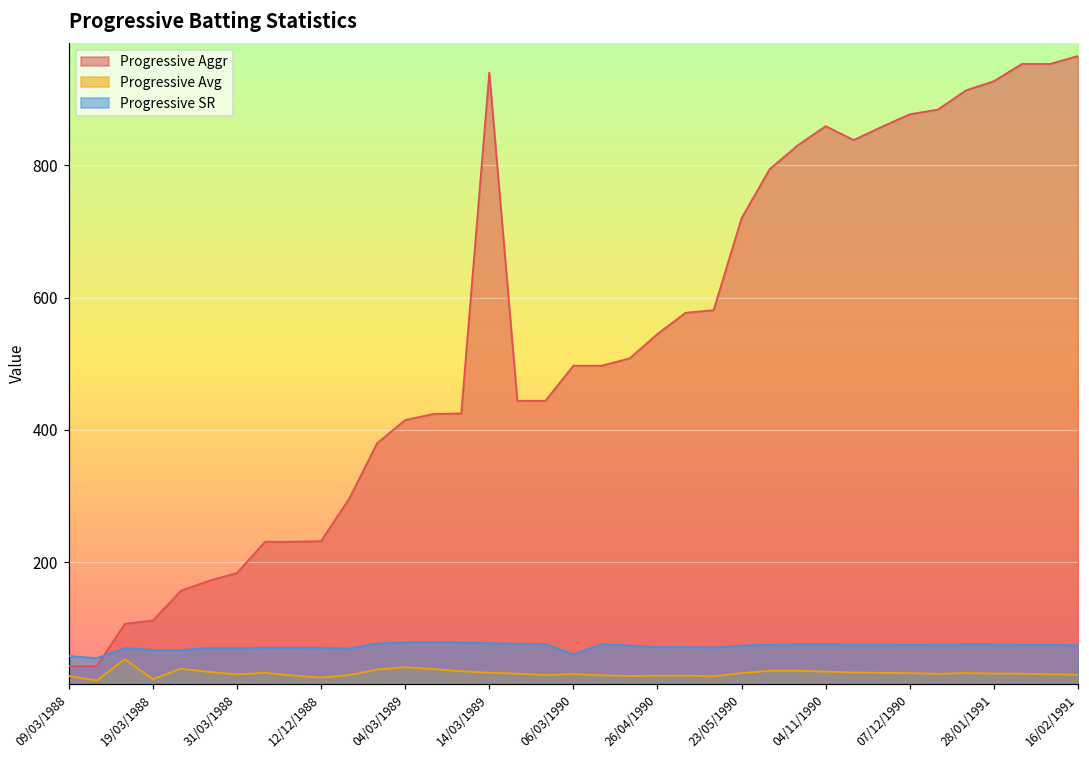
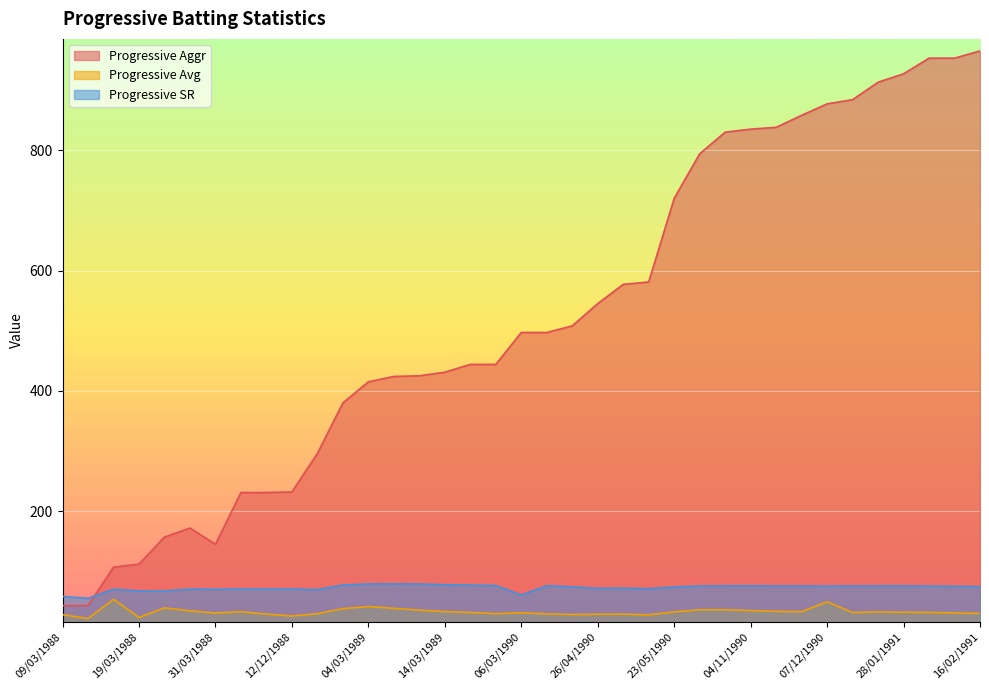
  {
    "Progressive Aggr": {
      "09/03/1988": 40,
      "19/03/1988": 110,
-     "31/03/1988": 180,
+     "31/03/1988": 150,
      "12/12/1988": 230,
      "04/03/1989": 420,
-     "14/03/1989": 940,
+     "14/03/1989": 430,
      "06/03/1990": 500,
      "26/04/1990": 550,
      "23/05/1990": 720,
-     "04/11/1990": 860,
+     "04/11/1990": 840,
      "07/12/1990": 880,
      "28/01/1991": 930,
      "16/02/1991": 970
    },
    "Progressive Avg": {
      "09/03/1988": 30,
      "19/03/1988": 20,
      "31/03/1988": 30,
      "12/12/1988": 30,
      "04/03/1989": 40,
      "14/03/1989": 30,
      "06/03/1990": 30,
      "26/04/1990": 30,
      "23/05/1990": 30,
      "04/11/1990": 30,
-     "07/12/1990": 30,
+     "07/12/1990": 50,
      "28/01/1991": 30,
      "16/02/1991": 30
    },
    "Progressive SR": {
      "09/03/1988": 60,
      "19/03/1988": 70,
      "31/03/1988": 70,
      "12/12/1988": 70,
      "04/03/1989": 80,
      "14/03/1989": 80,
      "06/03/1990": 60,
      "26/04/1990": 70,
      "23/05/1990": 70,
      "04/11/1990": 80,
      "07/12/1990": 80,
      "28/01/1991": 80,
      "16/02/1991": 70
    }
  }
